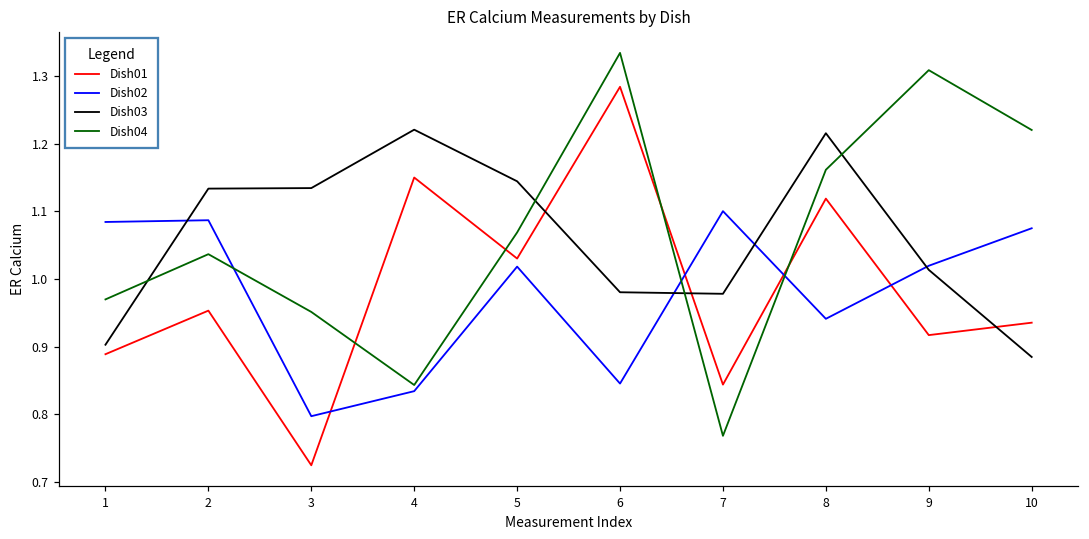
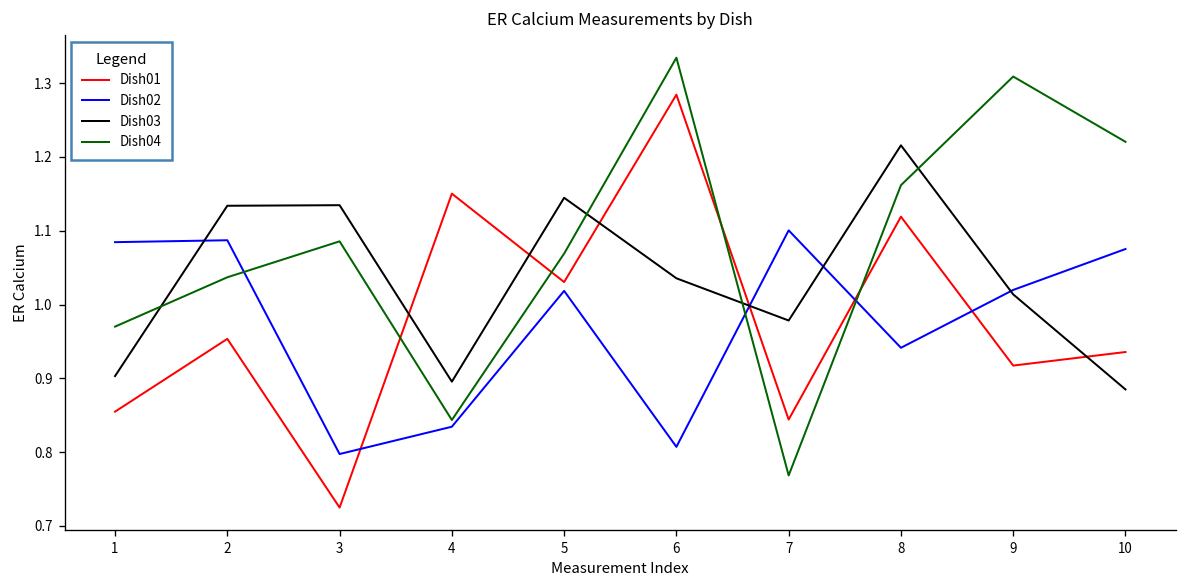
  {
    "Dish01": {
-     "1": 0.89,
+     "1": 0.85,
      "2": 0.95,
      "3": 0.72,
      "4": 1.15,
      "5": 1.03,
      "6": 1.28,
      "7": 0.84,
      "8": 1.12,
      "9": 0.92,
      "10": 0.94
    },
    "Dish02": {
      "1": 1.08,
      "2": 1.09,
      "3": 0.80,
      "4": 0.83,
      "5": 1.02,
-     "6": 0.85,
+     "6": 0.81,
      "7": 1.10,
      "8": 0.94,
      "9": 1.02,
      "10": 1.08
    },
    "Dish03": {
      "1": 0.90,
      "2": 1.13,
      "3": 1.13,
-     "4": 1.22,
+     "4": 0.90,
      "5": 1.14,
-     "6": 0.98,
+     "6": 1.04,
      "7": 0.98,
      "8": 1.22,
      "9": 1.01,
      "10": 0.88
    },
    "Dish04": {
      "1": 0.97,
      "2": 1.04,
-     "3": 0.95,
+     "3": 1.09,
      "4": 0.84,
      "5": 1.07,
      "6": 1.33,
      "7": 0.77,
      "8": 1.16,
      "9": 1.31,
      "10": 1.22
    }
  }
